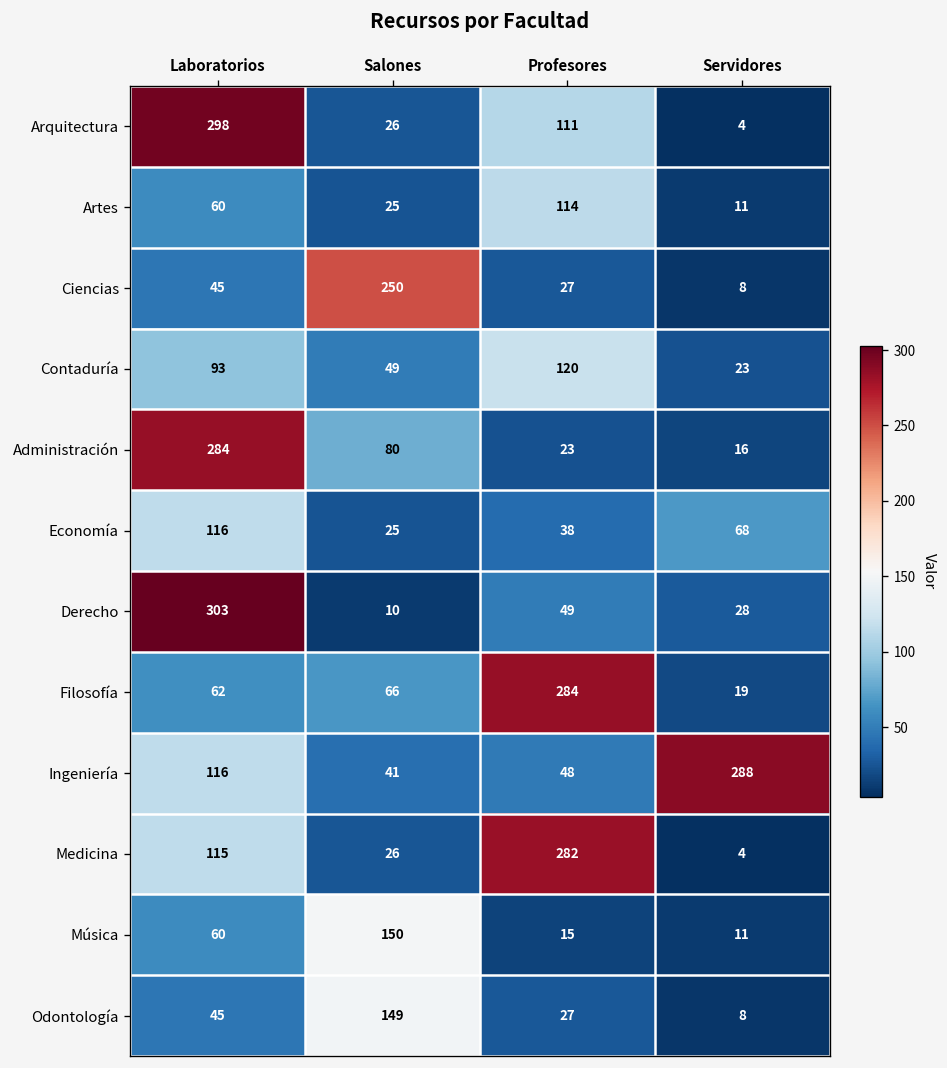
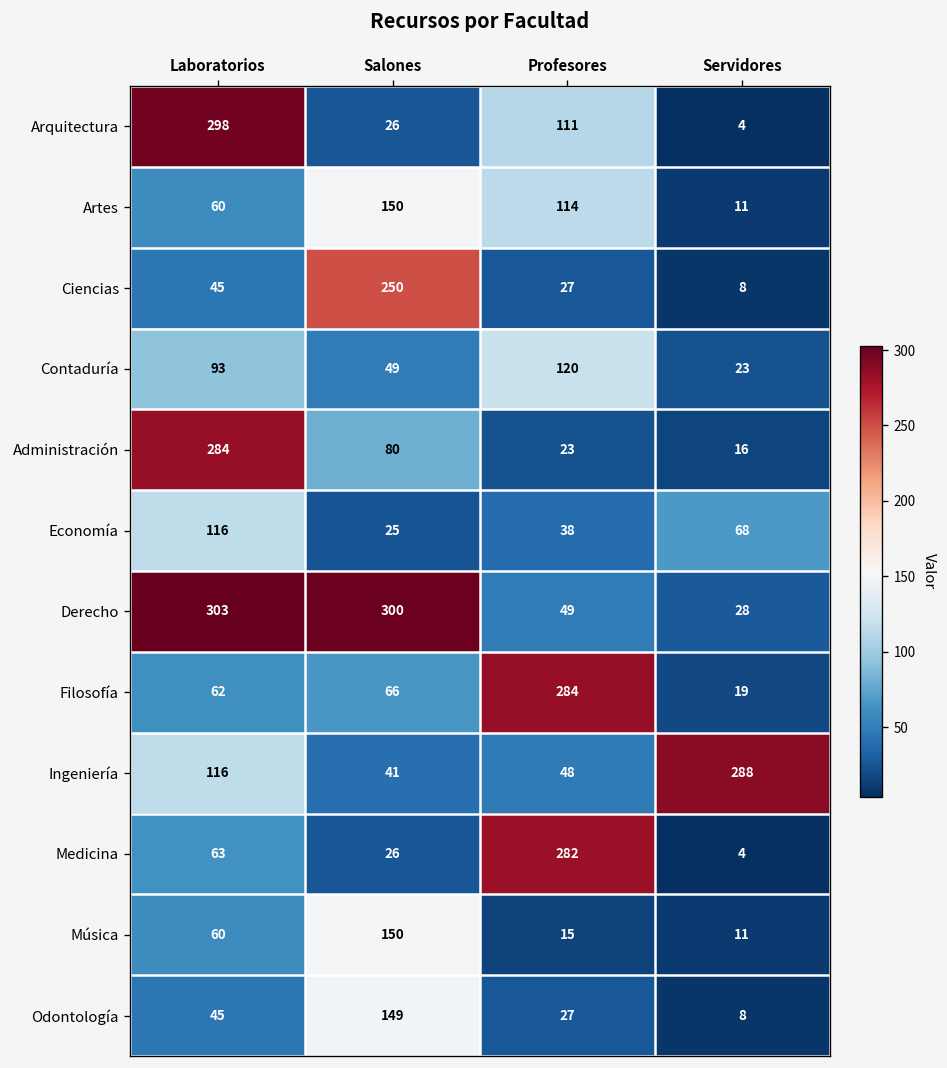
  {
    "Arquitectura": {
      "Laboratorios": 298,
      "Salones": 26,
      "Profesores": 111,
      "Servidores": 4
    },
    "Artes": {
      "Laboratorios": 60,
-     "Salones": 25,
+     "Salones": 150,
      "Profesores": 114,
      "Servidores": 11
    },
    "Ciencias": {
      "Laboratorios": 45,
      "Salones": 250,
      "Profesores": 27,
      "Servidores": 8
    },
    "Contaduría": {
      "Laboratorios": 93,
      "Salones": 49,
      "Profesores": 120,
      "Servidores": 23
    },
    "Administración": {
      "Laboratorios": 284,
      "Salones": 80,
      "Profesores": 23,
      "Servidores": 16
    },
    "Economía": {
      "Laboratorios": 116,
      "Salones": 25,
      "Profesores": 38,
      "Servidores": 68
    },
    "Derecho": {
      "Laboratorios": 303,
-     "Salones": 10,
+     "Salones": 300,
      "Profesores": 49,
      "Servidores": 28
    },
    "Filosofía": {
      "Laboratorios": 62,
      "Salones": 66,
      "Profesores": 284,
      "Servidores": 19
    },
    "Ingeniería": {
      "Laboratorios": 116,
      "Salones": 41,
      "Profesores": 48,
      "Servidores": 288
    },
    "Medicina": {
-     "Laboratorios": 115,
+     "Laboratorios": 63,
      "Salones": 26,
      "Profesores": 282,
      "Servidores": 4
    },
    "Música": {
      "Laboratorios": 60,
      "Salones": 150,
      "Profesores": 15,
      "Servidores": 11
    },
    "Odontología": {
      "Laboratorios": 45,
      "Salones": 149,
      "Profesores": 27,
      "Servidores": 8
    }
  }
